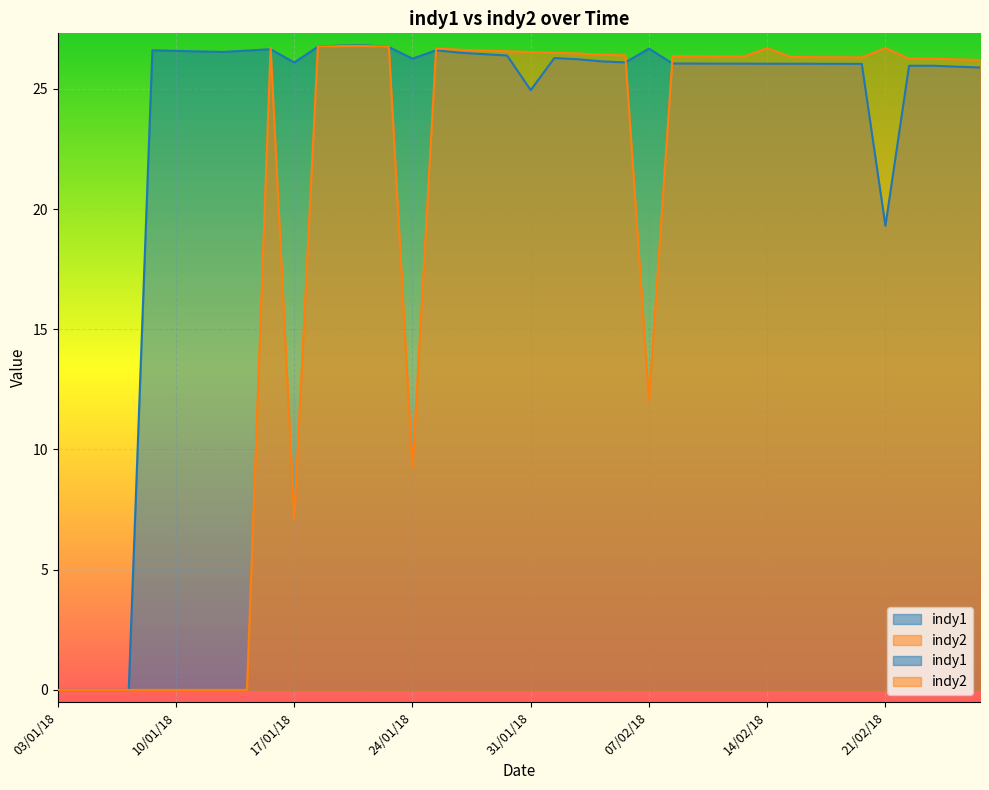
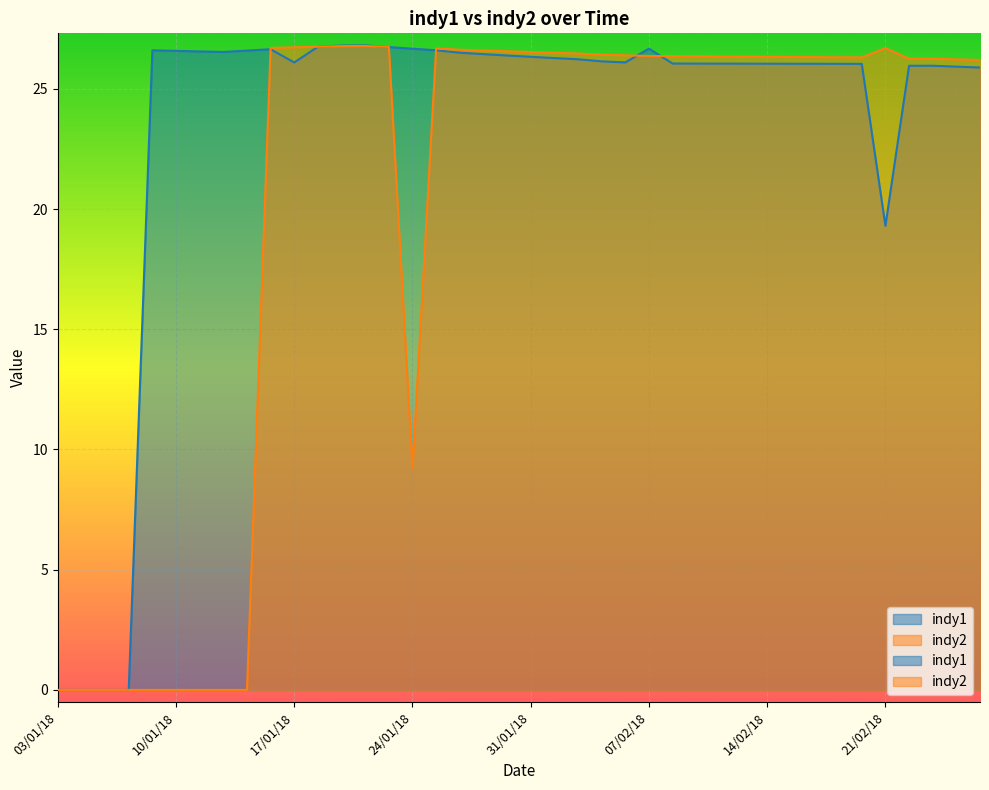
  {
    "indy1": {
      "10/01/18": 26.6,
      "17/01/18": 26.1,
-     "24/01/18": 26.3,
-     "31/01/18": 24.9,
+     "24/01/18": 26.7,
+     "31/01/18": 26.3,
      "07/02/18": 26.7,
      "14/02/18": 26.0,
      "21/02/18": 19.3
    },
    "indy2": {
      "10/01/18": 0.0,
-     "17/01/18": 7.1,
+     "17/01/18": 26.7,
      "24/01/18": 9.2,
      "31/01/18": 26.5,
-     "07/02/18": 12.0,
-     "14/02/18": 26.7,
+     "07/02/18": 26.4,
+     "14/02/18": 26.3,
      "21/02/18": 26.7
    }
  }
